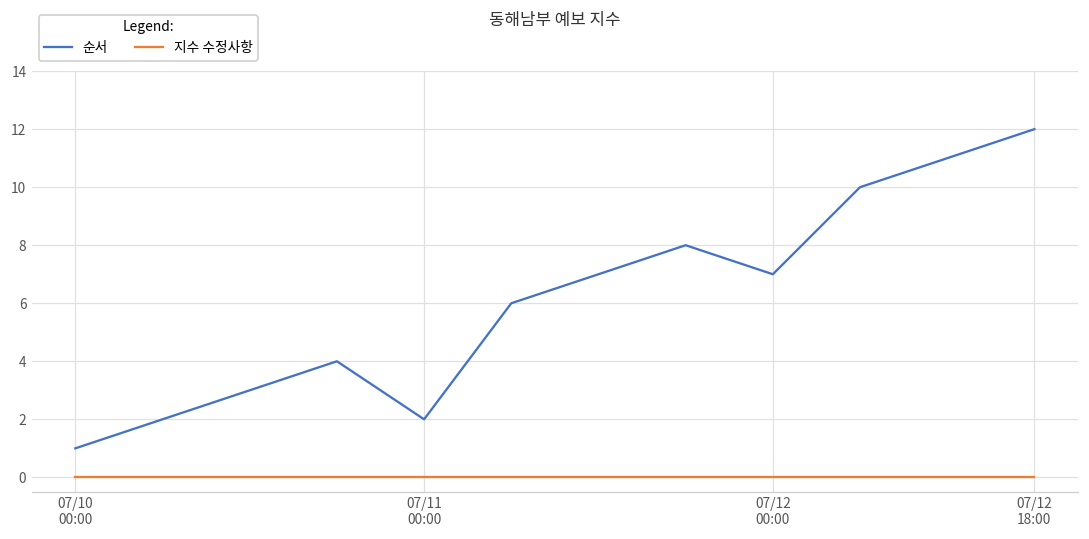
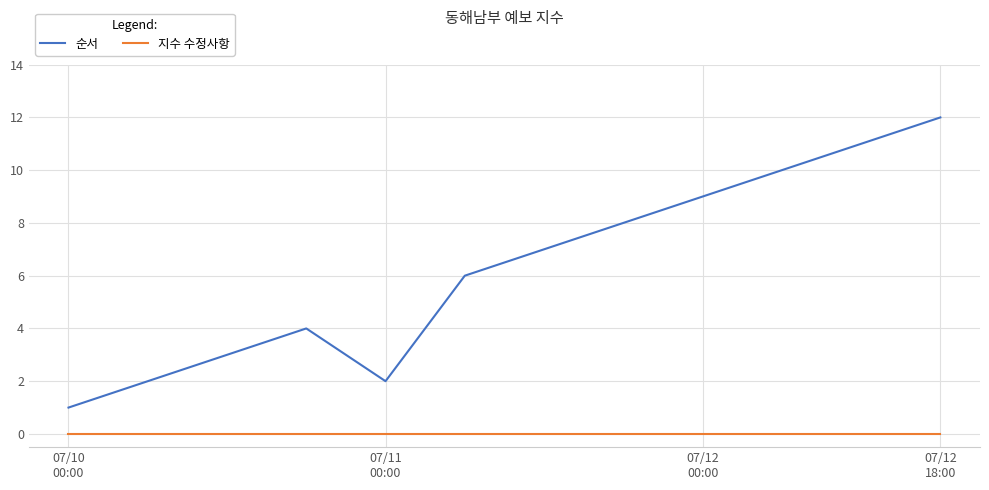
  {
    "순서": {
      "07/10 00:00": 1,
      "07/11 00:00": 2,
-     "07/12 00:00": 7,
+     "07/12 00:00": 9,
      "07/12 18:00": 12
    },
    "지수 수정사항": {
      "07/10 00:00": 0,
      "07/11 00:00": 0,
      "07/12 00:00": 0,
      "07/12 18:00": 0
    }
  }
